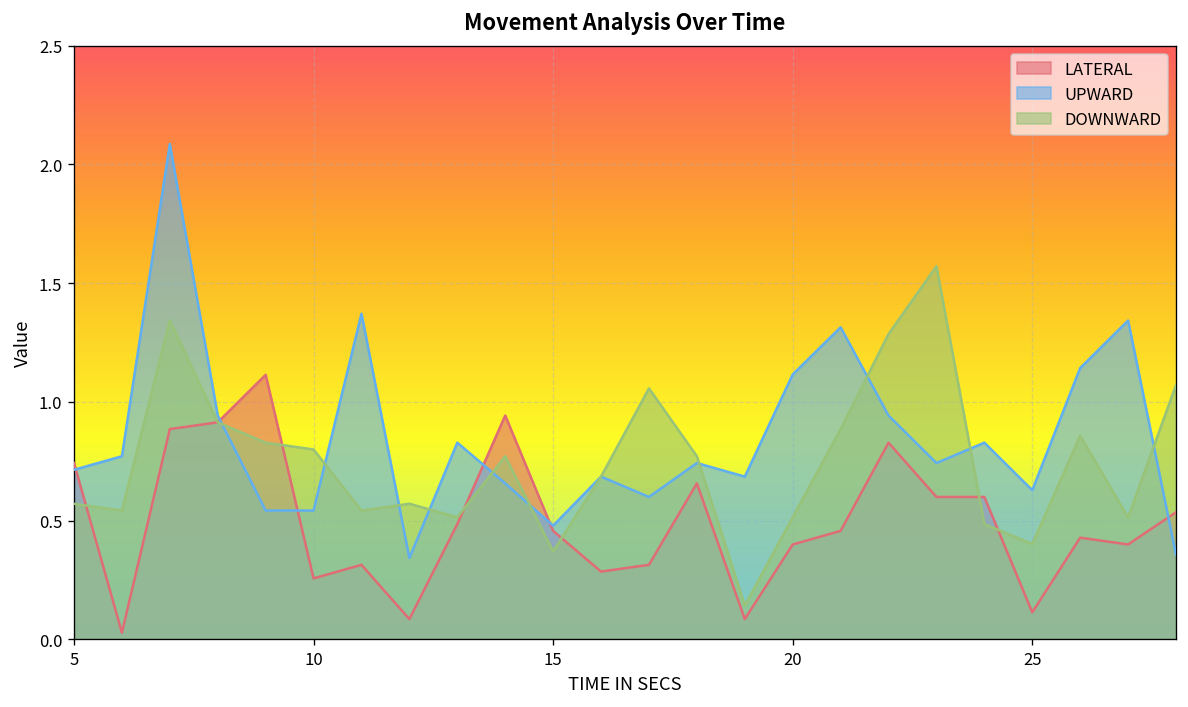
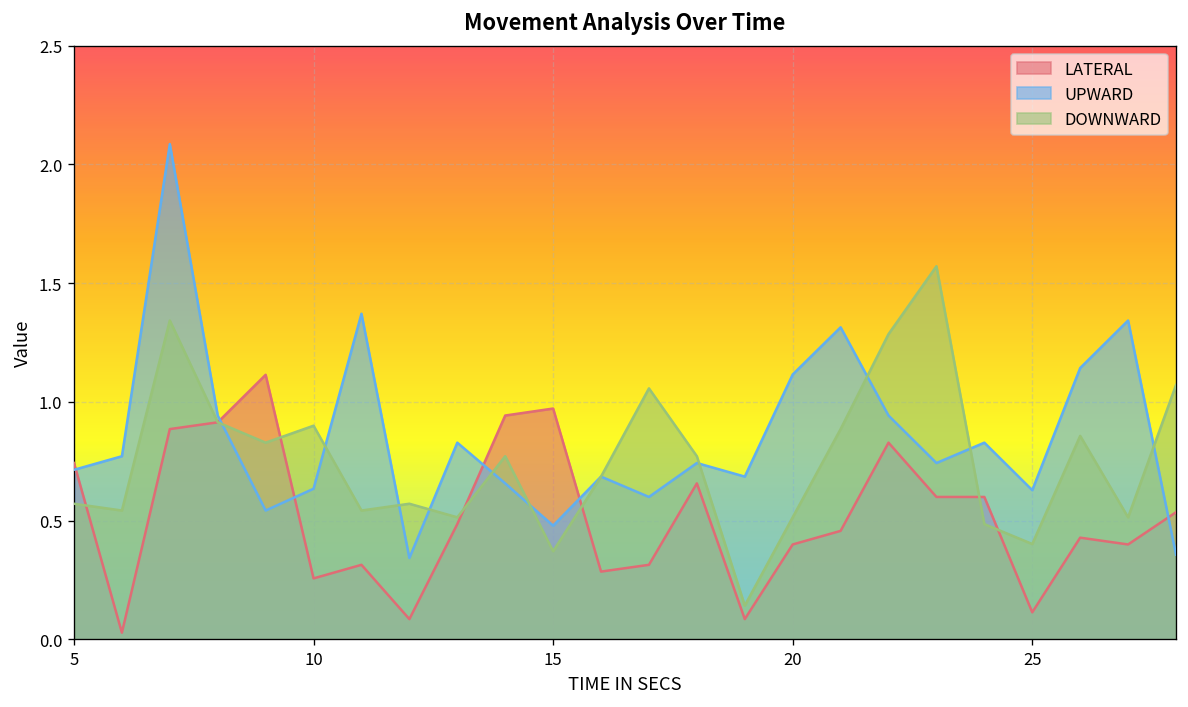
  {
    "LATERAL": {
      "5": 0.74,
      "10": 0.26,
-     "15": 0.46,
+     "15": 0.97,
      "20": 0.40,
      "25": 0.11
    },
    "UPWARD": {
      "5": 0.71,
-     "10": 0.54,
+     "10": 0.63,
      "15": 0.48,
      "20": 1.12,
      "25": 0.63
    },
    "DOWNWARD": {
      "5": 0.57,
-     "10": 0.8,
+     "10": 0.9,
      "15": 0.37,
      "20": 0.51,
      "25": 0.4
    }
  }
